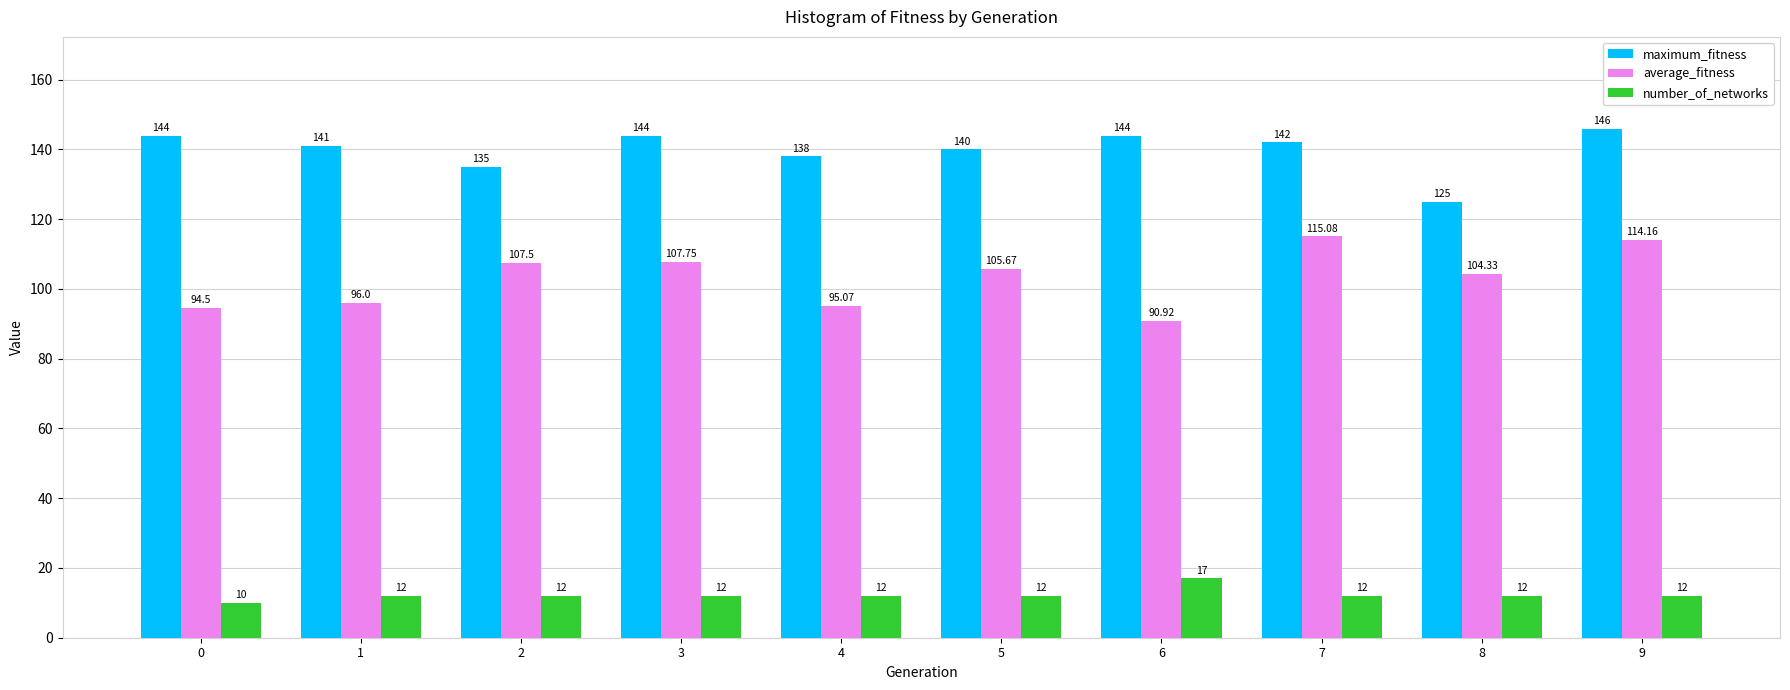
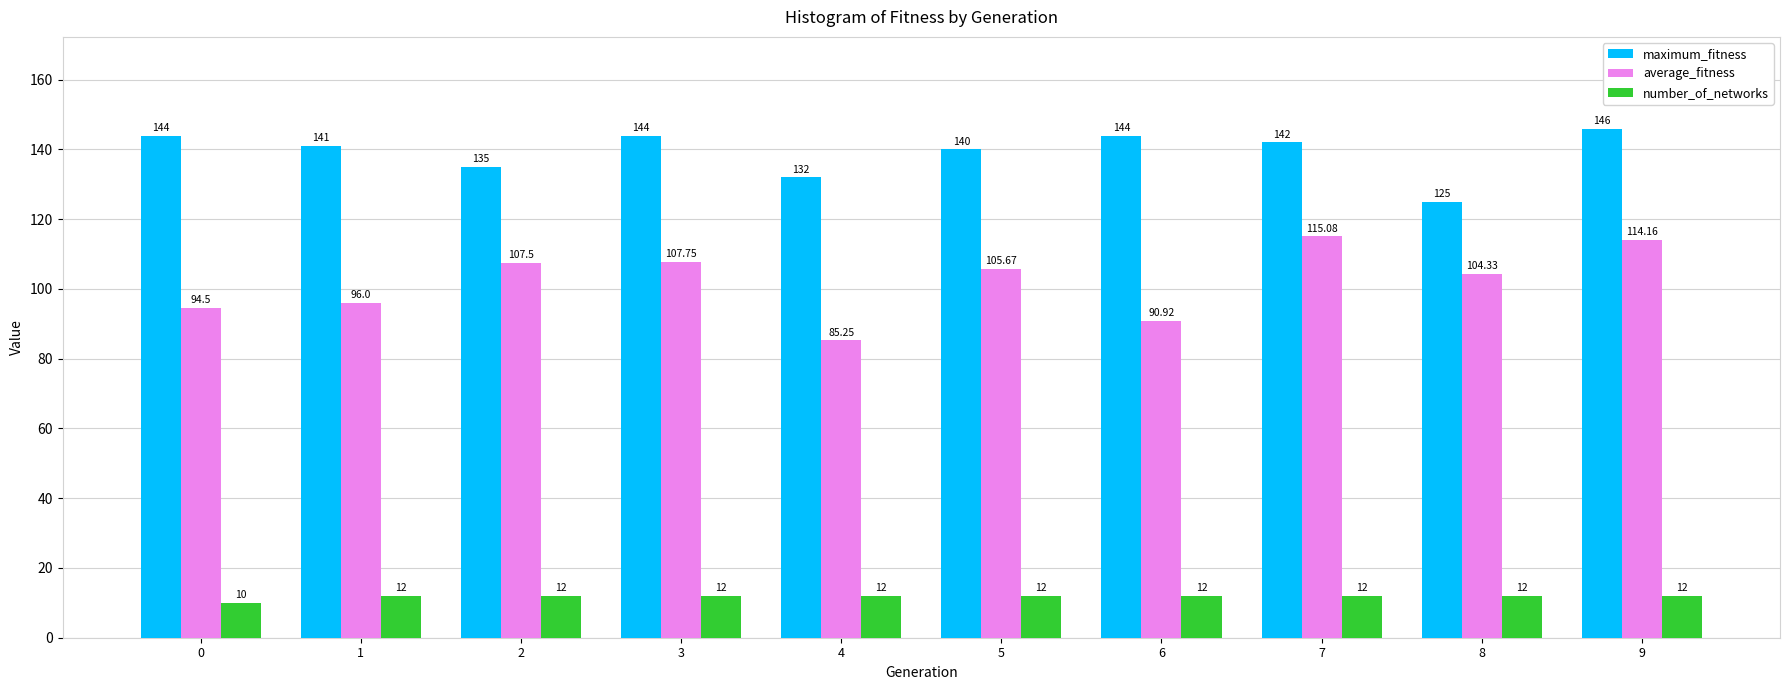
  {
    "maximum_fitness": {
      "0": 144,
      "1": 141,
      "2": 135,
      "3": 144,
-     "4": 138,
+     "4": 132,
      "5": 140,
      "6": 144,
      "7": 142,
      "8": 125,
      "9": 146
    },
    "average_fitness": {
      "0": 94.5,
      "1": 96.0,
      "2": 107.5,
      "3": 107.75,
-     "4": 95.07,
+     "4": 85.25,
      "5": 105.67,
      "6": 90.92,
      "7": 115.08,
      "8": 104.33,
      "9": 114.16
    },
    "number_of_networks": {
      "0": 10,
      "1": 12,
      "2": 12,
      "3": 12,
      "4": 12,
      "5": 12,
-     "6": 17,
+     "6": 12,
      "7": 12,
      "8": 12,
      "9": 12
    }
  }
